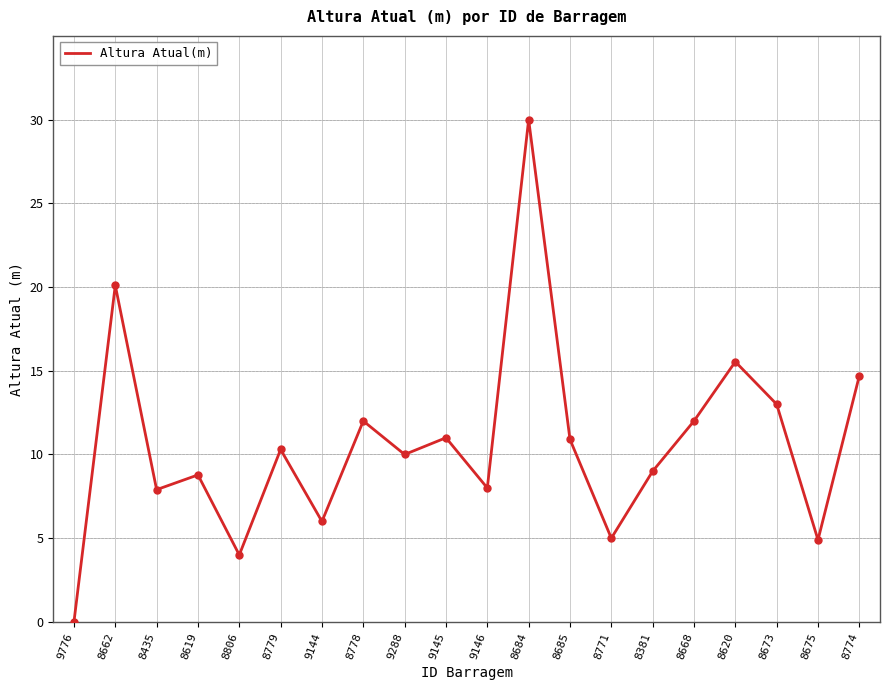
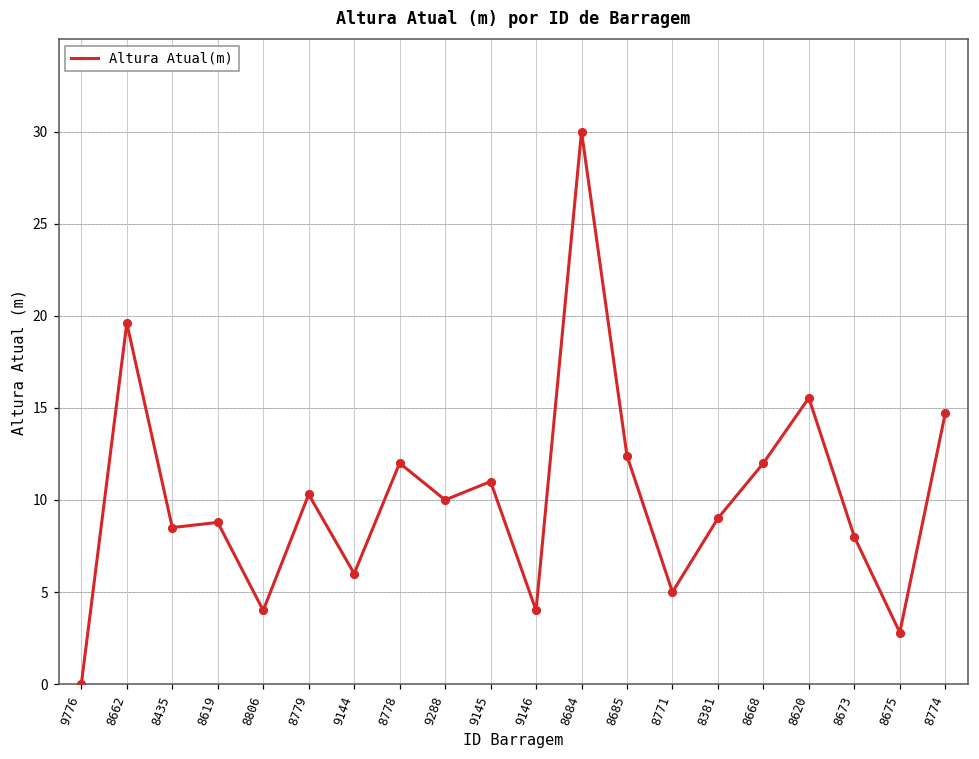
  {
    "9776": 0.0,
-   "8662": 20.1,
-   "8435": 7.9,
+   "8662": 19.6,
+   "8435": 8.5,
    "8619": 8.8,
    "8806": 4.0,
    "8779": 10.3,
    "9144": 6.0,
    "8778": 12.0,
    "9288": 10.0,
    "9145": 11.0,
-   "9146": 8,
+   "9146": 4,
    "8684": 30.0,
-   "8685": 10.9,
+   "8685": 12.4,
    "8771": 5.0,
    "8381": 9.0,
    "8668": 12.0,
    "8620": 15.5,
-   "8673": 13,
-   "8675": 4.9,
+   "8673": 8,
+   "8675": 2.8,
    "8774": 14.7
  }
